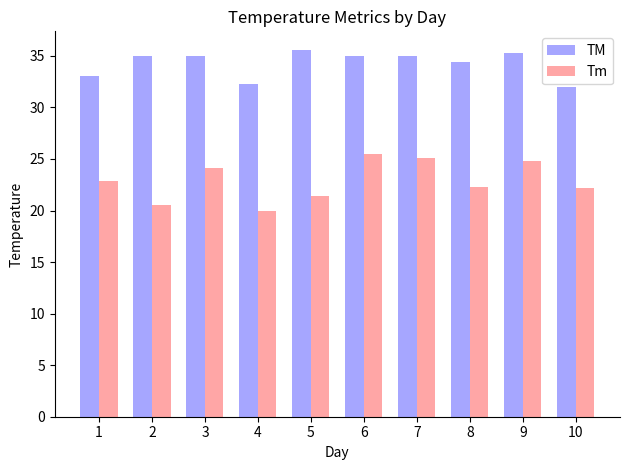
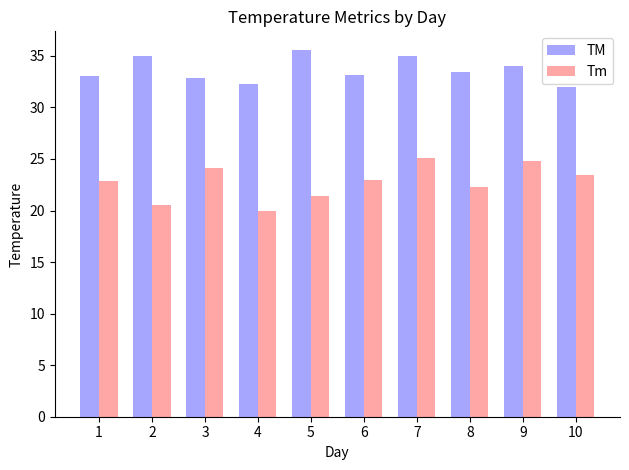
  {
    "TM": {
      "1": 33.0,
      "2": 35.0,
-     "3": 35.0,
+     "3": 32.9,
      "4": 32.3,
      "5": 35.6,
-     "6": 35.0,
+     "6": 33.1,
      "7": 35.0,
-     "8": 34.4,
-     "9": 35.3,
+     "8": 33.4,
+     "9": 34.0,
      "10": 32.0
    },
    "Tm": {
      "1": 22.9,
      "2": 20.5,
      "3": 24.1,
      "4": 20.0,
      "5": 21.4,
-     "6": 25.5,
+     "6": 23.0,
      "7": 25.1,
      "8": 22.3,
      "9": 24.8,
-     "10": 22.2
+     "10": 23.4
    }
  }
